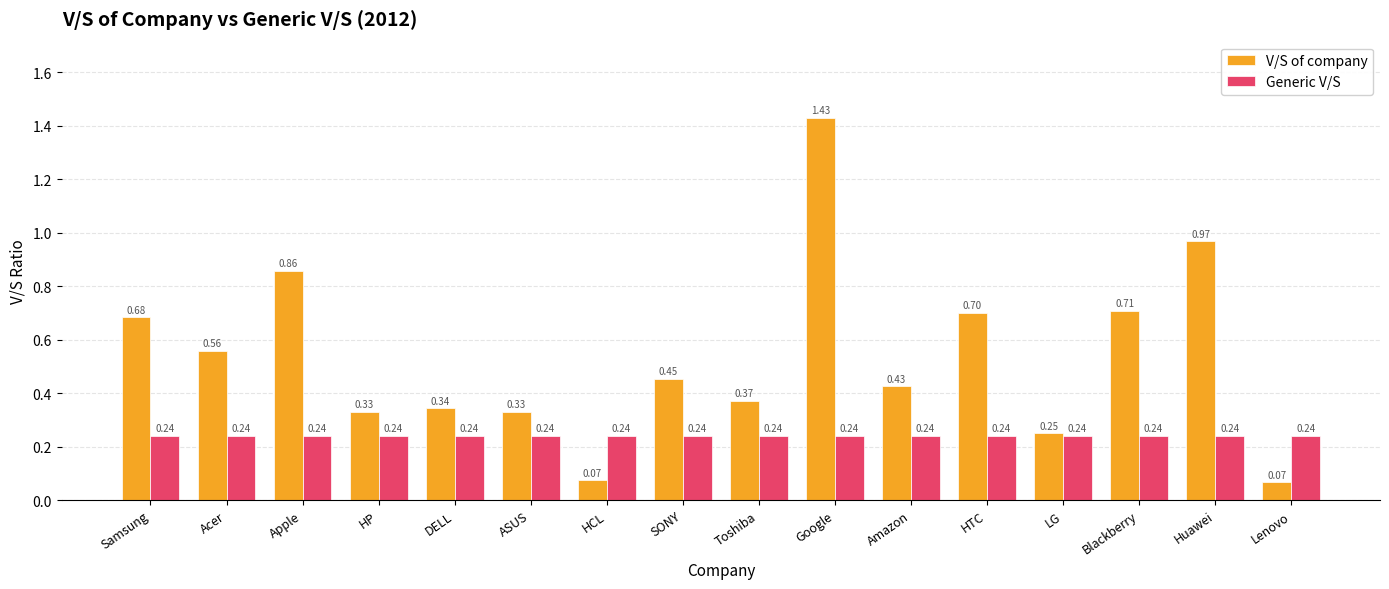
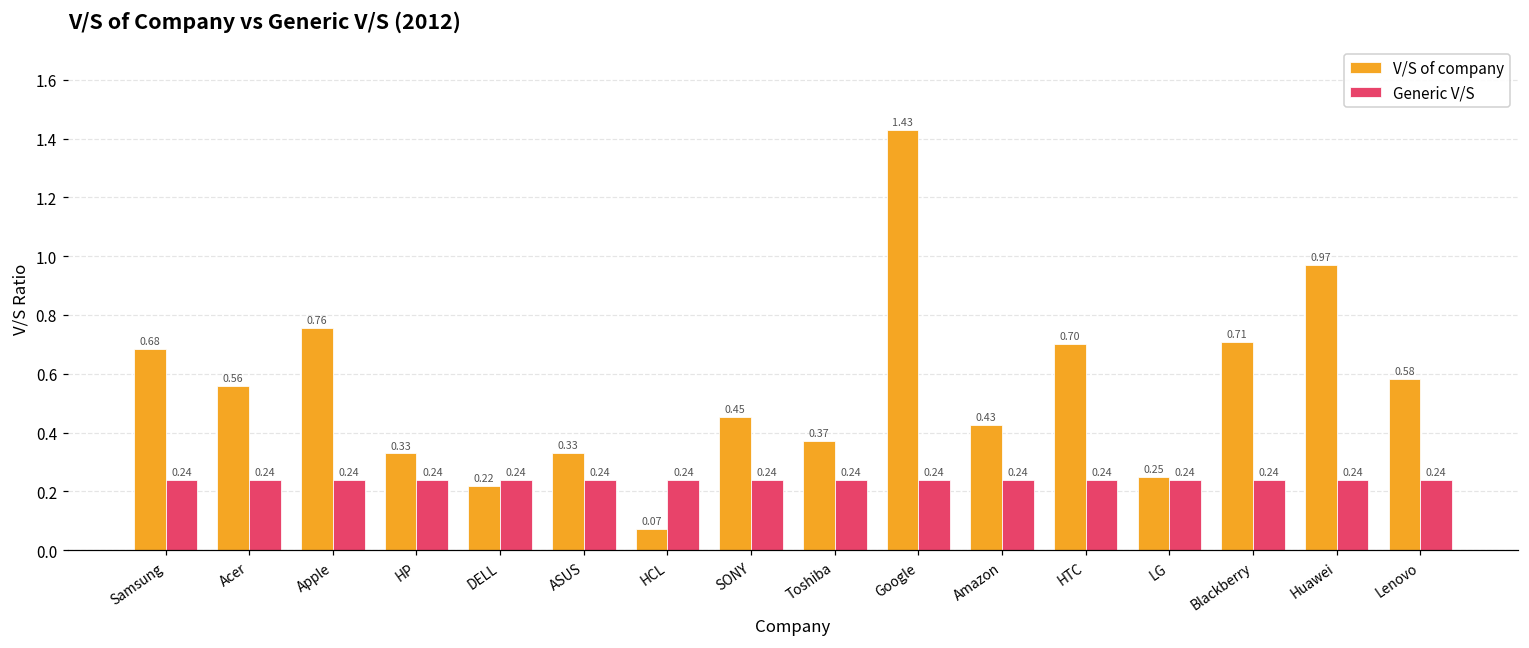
  {
    "V/S of company": {
      "Samsung": 0.68,
      "Acer": 0.56,
-     "Apple": 0.86,
+     "Apple": 0.76,
      "HP": 0.33,
-     "DELL": 0.34,
+     "DELL": 0.22,
      "ASUS": 0.33,
      "HCL": 0.07,
      "SONY": 0.45,
      "Toshiba": 0.37,
      "Google": 1.43,
      "Amazon": 0.43,
      "HTC": 0.70,
      "LG": 0.25,
      "Blackberry": 0.71,
      "Huawei": 0.97,
-     "Lenovo": 0.07
+     "Lenovo": 0.58
    },
    "Generic V/S": {
      "Samsung": 0.24,
      "Acer": 0.24,
      "Apple": 0.24,
      "HP": 0.24,
      "DELL": 0.24,
      "ASUS": 0.24,
      "HCL": 0.24,
      "SONY": 0.24,
      "Toshiba": 0.24,
      "Google": 0.24,
      "Amazon": 0.24,
      "HTC": 0.24,
      "LG": 0.24,
      "Blackberry": 0.24,
      "Huawei": 0.24,
      "Lenovo": 0.24
    }
  }
